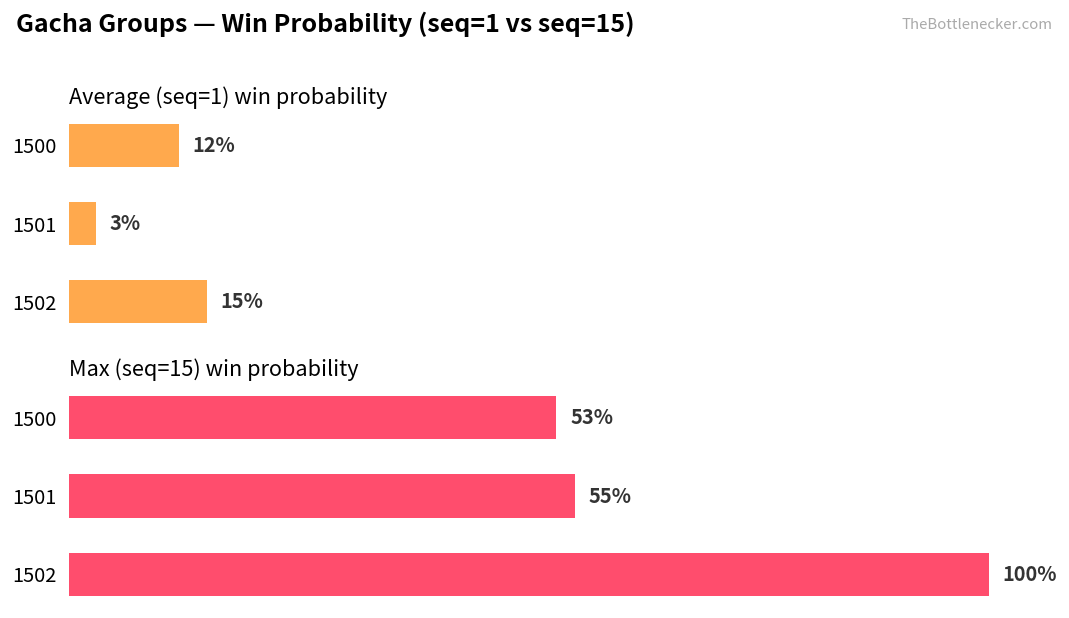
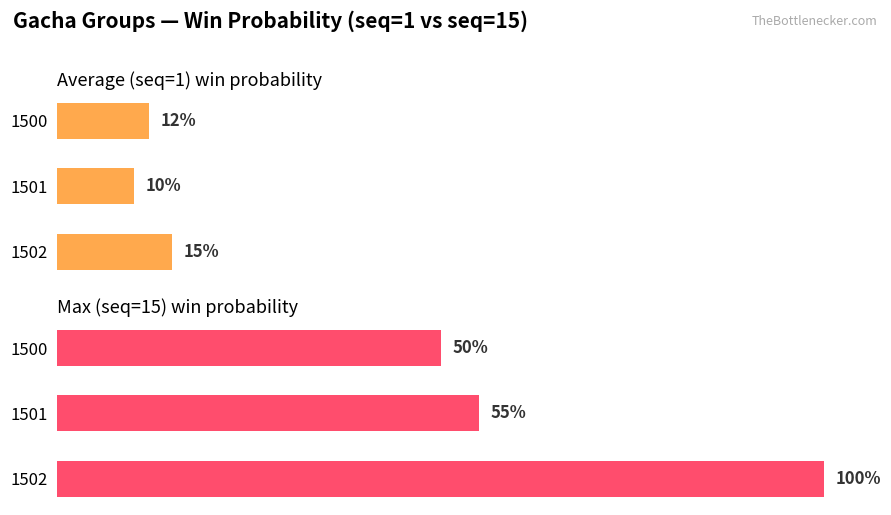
  {
    "Average (seq=1) win probability": {
      "1500": "12%",
-     "1501": "3%",
+     "1501": "10%",
      "1502": "15%"
    },
    "Max (seq=15) win probability": {
-     "1500": "53%",
+     "1500": "50%",
      "1501": "55%",
      "1502": "100%"
    }
  }
